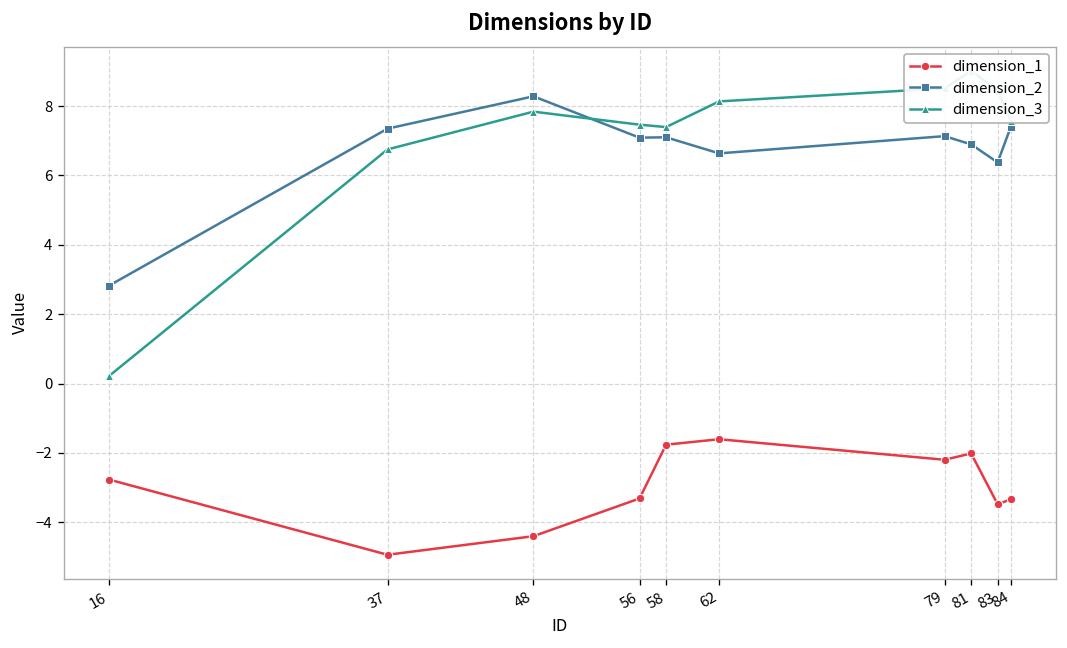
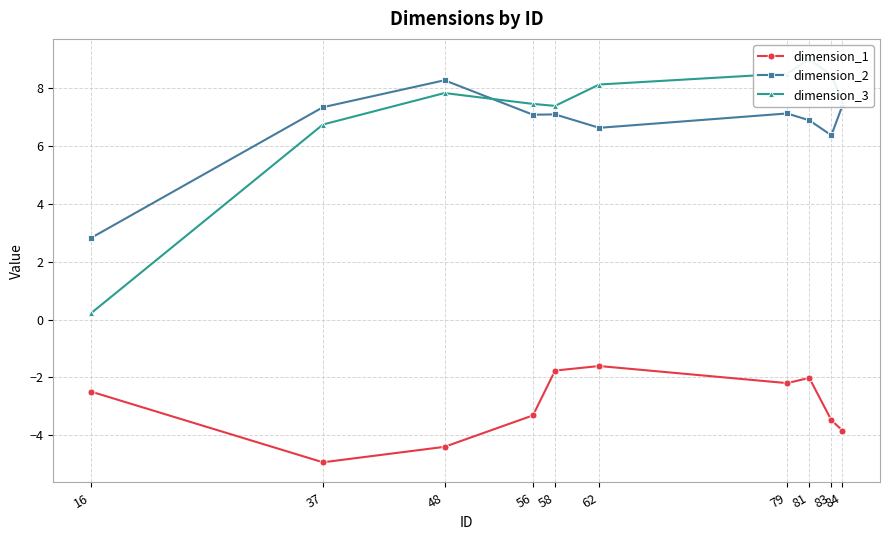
  {
    "dimension_1": {
-     "16": -2.8,
+     "16": -2.5,
      "37": -4.9,
      "48": -4.4,
      "56": -3.3,
      "58": -1.8,
      "62": -1.6,
      "79": -2.2,
      "81": -2.0,
      "83": -3.5,
-     "84": -3.3
+     "84": -3.8
    }
  }
